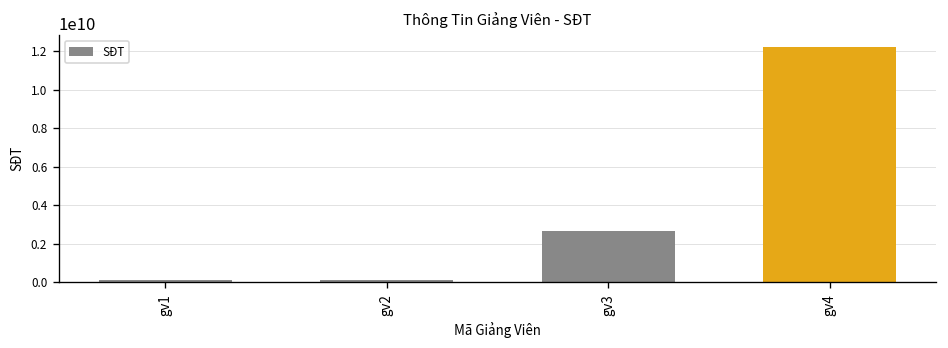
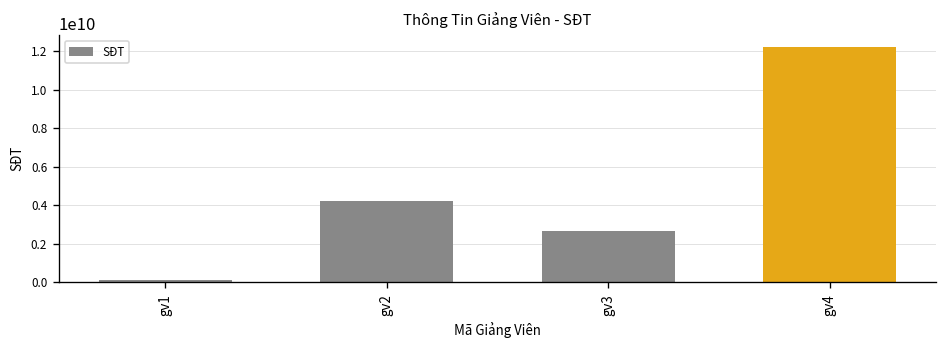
  {
-   "gv2": 100000000,
+   "gv2": 4300000000,
    "gv3": 2700000000,
    "gv4": 12200000000
  }
